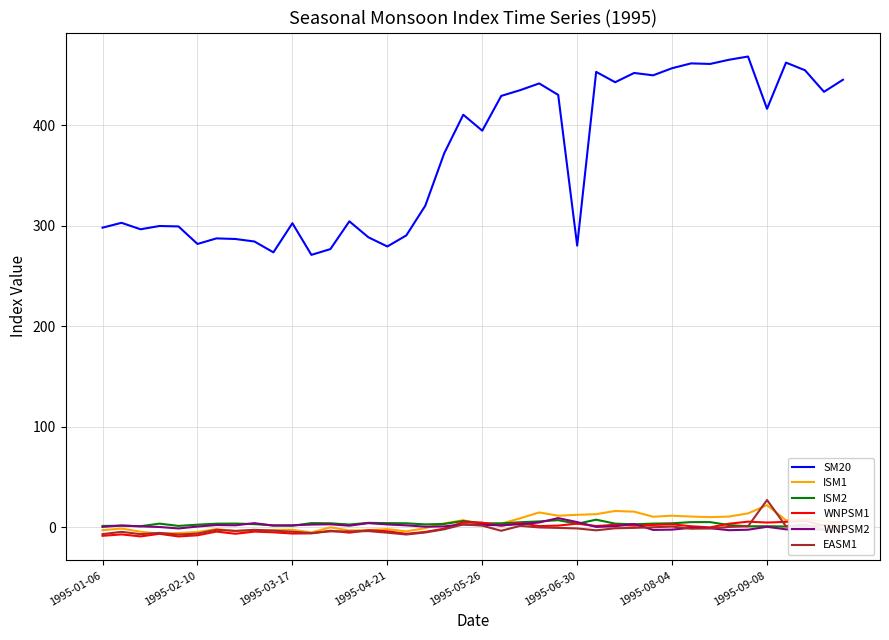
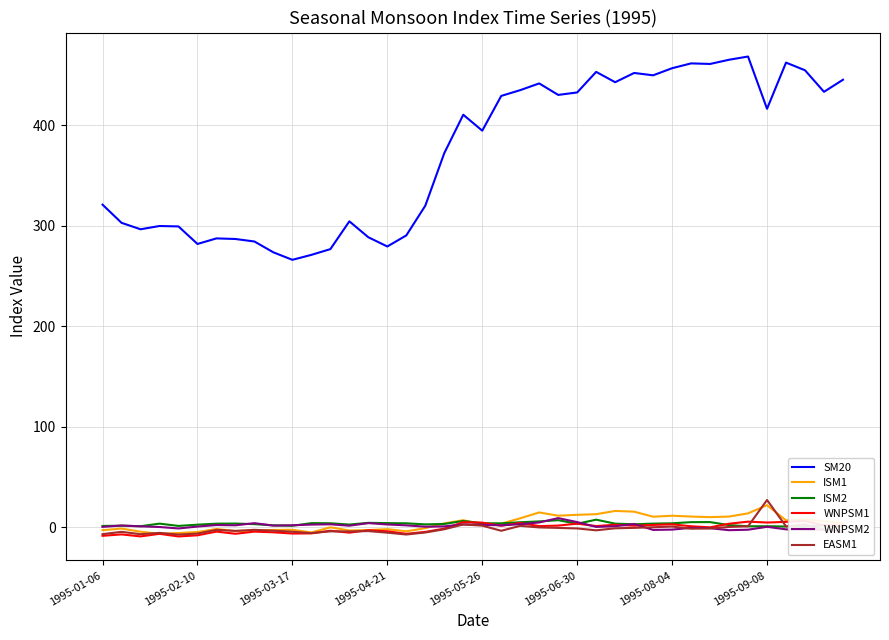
  {
    "SM20": {
-     "1995-01-06": 298,
+     "1995-01-06": 321,
      "1995-02-10": 282,
-     "1995-03-17": 303,
+     "1995-03-17": 266,
      "1995-04-21": 279,
      "1995-05-26": 395,
-     "1995-06-30": 280,
+     "1995-06-30": 433,
      "1995-08-04": 457,
      "1995-09-08": 416
    },
    "ISM1": {
      "1995-01-06": -3,
      "1995-06-30": 12,
      "1995-08-04": 12,
      "1995-09-08": 22
    },
    "WNPSM1": {
      "1995-09-08": 5
    },
    "WNPSM2": {
      "1995-08-04": -2
    },
    "EASM1": {
      "1995-06-30": -1,
      "1995-09-08": 27
    }
  }
